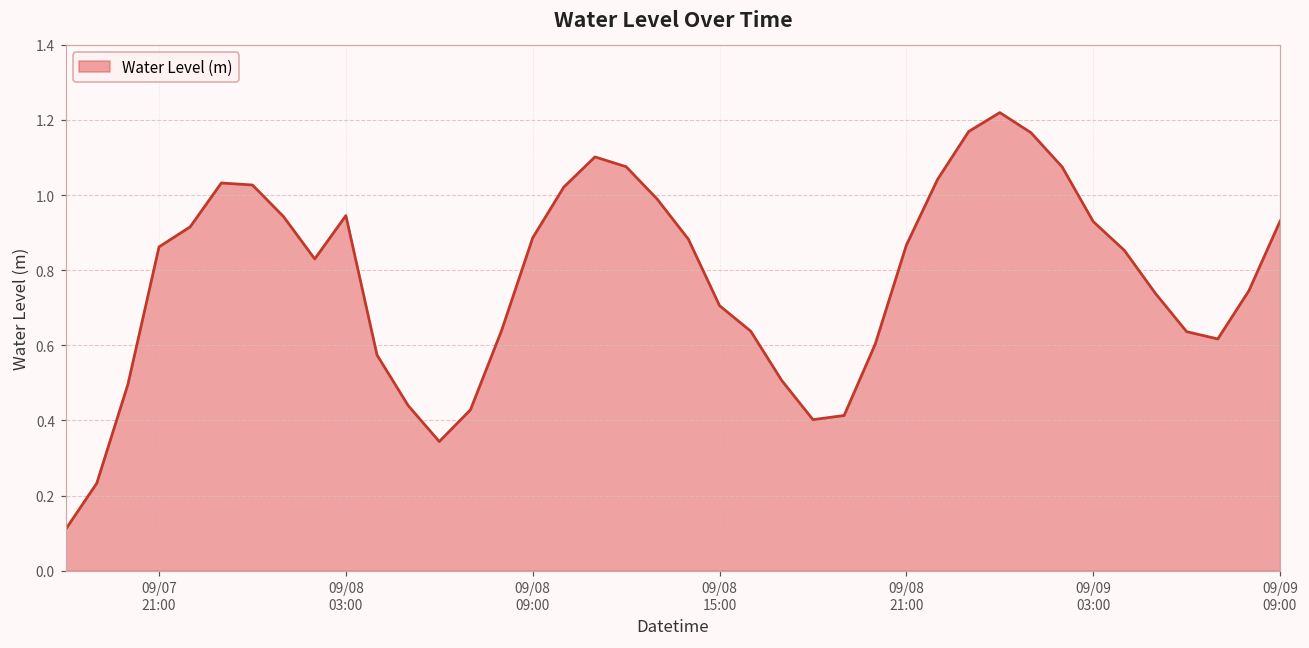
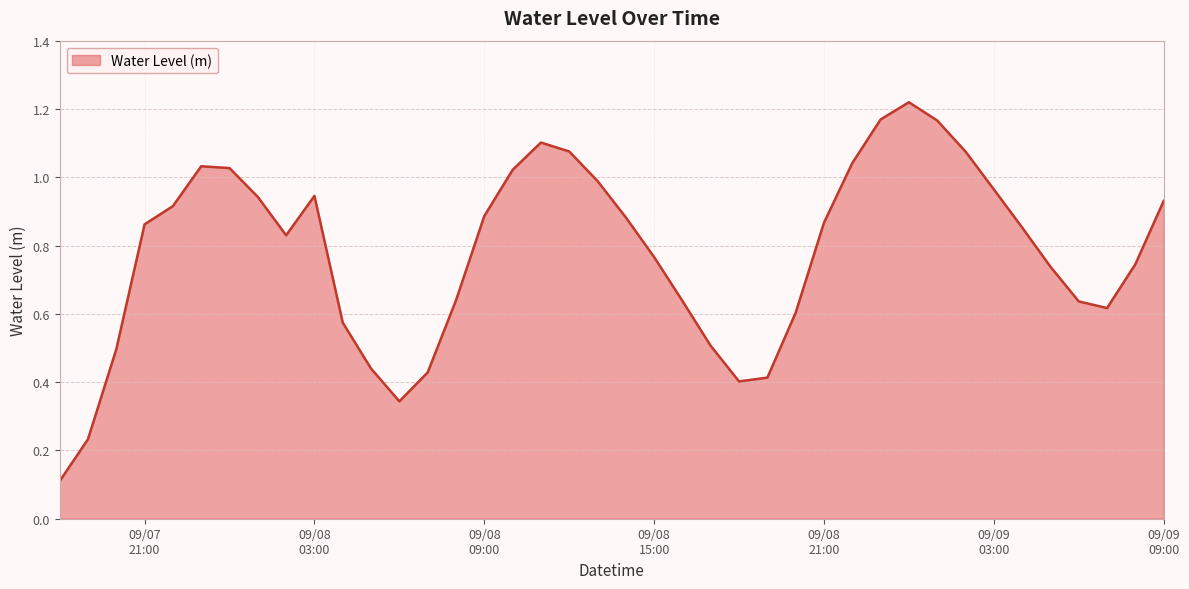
  {
    "09/07 21:00": 0.86,
    "09/08 03:00": 0.95,
    "09/08 09:00": 0.89,
-   "09/08 15:00": 0.71,
+   "09/08 15:00": 0.77,
    "09/08 21:00": 0.87,
-   "09/09 03:00": 0.93,
+   "09/09 03:00": 0.96,
    "09/09 09:00": 0.93
  }
